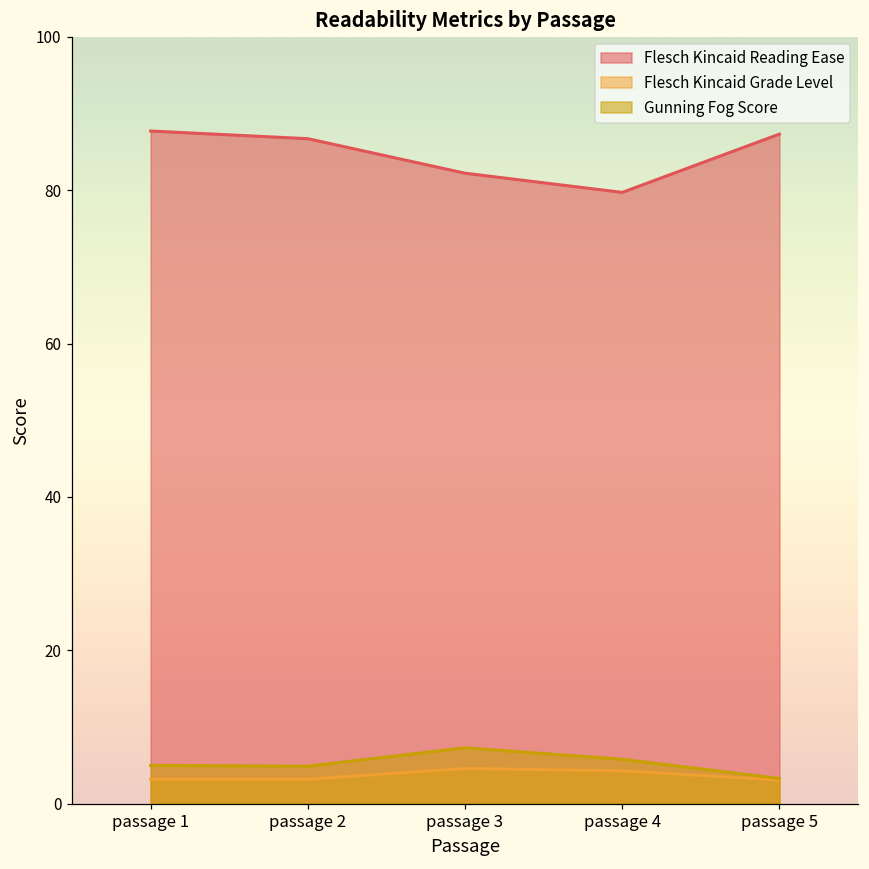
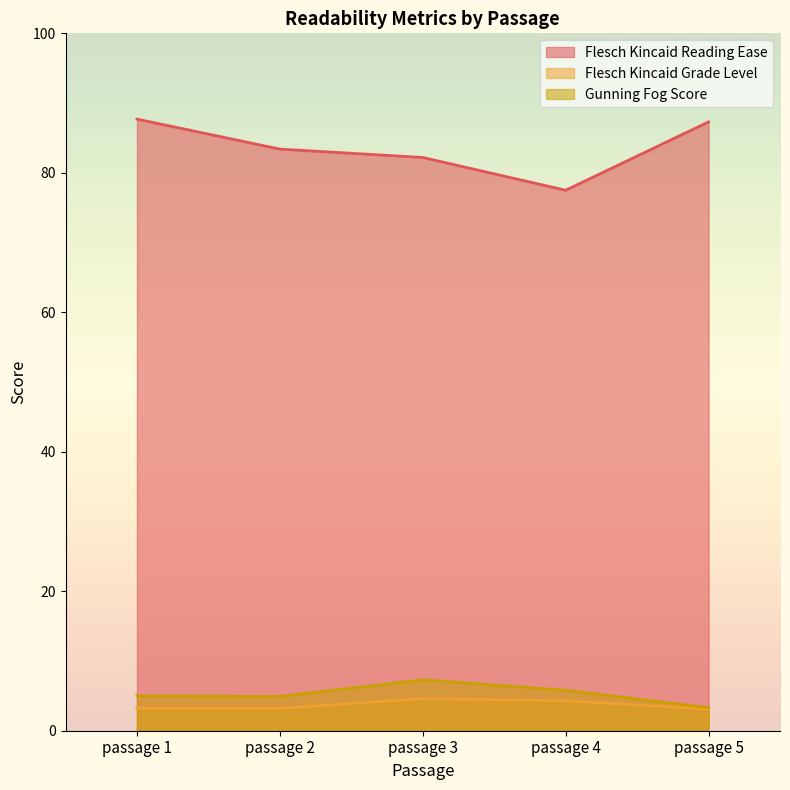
  {
    "Flesch Kincaid Reading Ease": {
      "passage 1": 88,
-     "passage 2": 87,
+     "passage 2": 83,
      "passage 3": 82,
-     "passage 4": 80,
+     "passage 4": 78,
      "passage 5": 87
    }
  }
